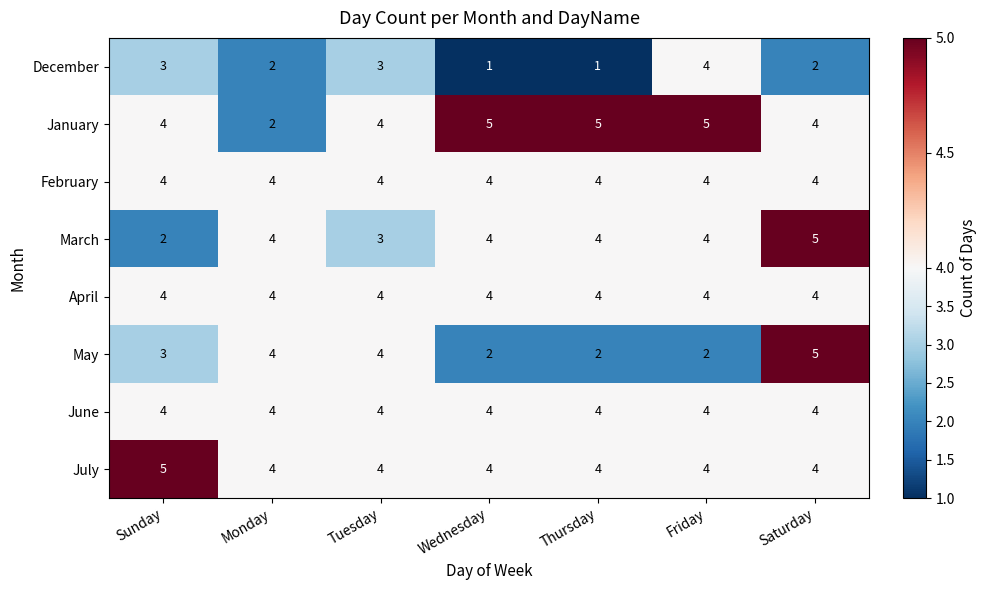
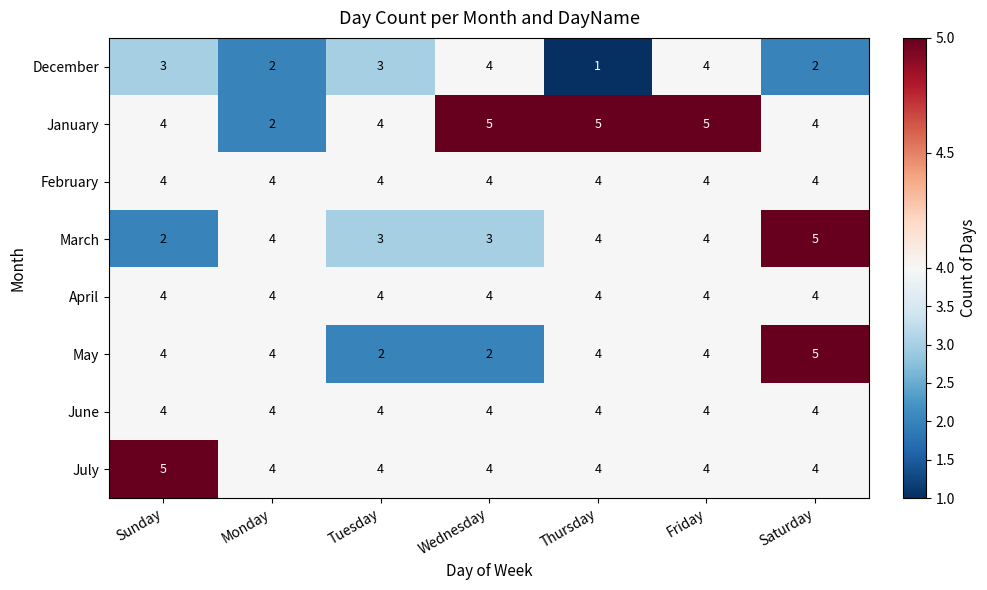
  {
    "December": {
      "Sunday": 3,
      "Monday": 2,
      "Tuesday": 3,
-     "Wednesday": 1,
+     "Wednesday": 4,
      "Thursday": 1,
      "Friday": 4,
      "Saturday": 2
    },
    "January": {
      "Sunday": 4,
      "Monday": 2,
      "Tuesday": 4,
      "Wednesday": 5,
      "Thursday": 5,
      "Friday": 5,
      "Saturday": 4
    },
    "February": {
      "Sunday": 4,
      "Monday": 4,
      "Tuesday": 4,
      "Wednesday": 4,
      "Thursday": 4,
      "Friday": 4,
      "Saturday": 4
    },
    "March": {
      "Sunday": 2,
      "Monday": 4,
      "Tuesday": 3,
-     "Wednesday": 4,
+     "Wednesday": 3,
      "Thursday": 4,
      "Friday": 4,
      "Saturday": 5
    },
    "April": {
      "Sunday": 4,
      "Monday": 4,
      "Tuesday": 4,
      "Wednesday": 4,
      "Thursday": 4,
      "Friday": 4,
      "Saturday": 4
    },
    "May": {
-     "Sunday": 3,
+     "Sunday": 4,
      "Monday": 4,
-     "Tuesday": 4,
+     "Tuesday": 2,
      "Wednesday": 2,
-     "Thursday": 2,
-     "Friday": 2,
+     "Thursday": 4,
+     "Friday": 4,
      "Saturday": 5
    },
    "June": {
      "Sunday": 4,
      "Monday": 4,
      "Tuesday": 4,
      "Wednesday": 4,
      "Thursday": 4,
      "Friday": 4,
      "Saturday": 4
    },
    "July": {
      "Sunday": 5,
      "Monday": 4,
      "Tuesday": 4,
      "Wednesday": 4,
      "Thursday": 4,
      "Friday": 4,
      "Saturday": 4
    }
  }
